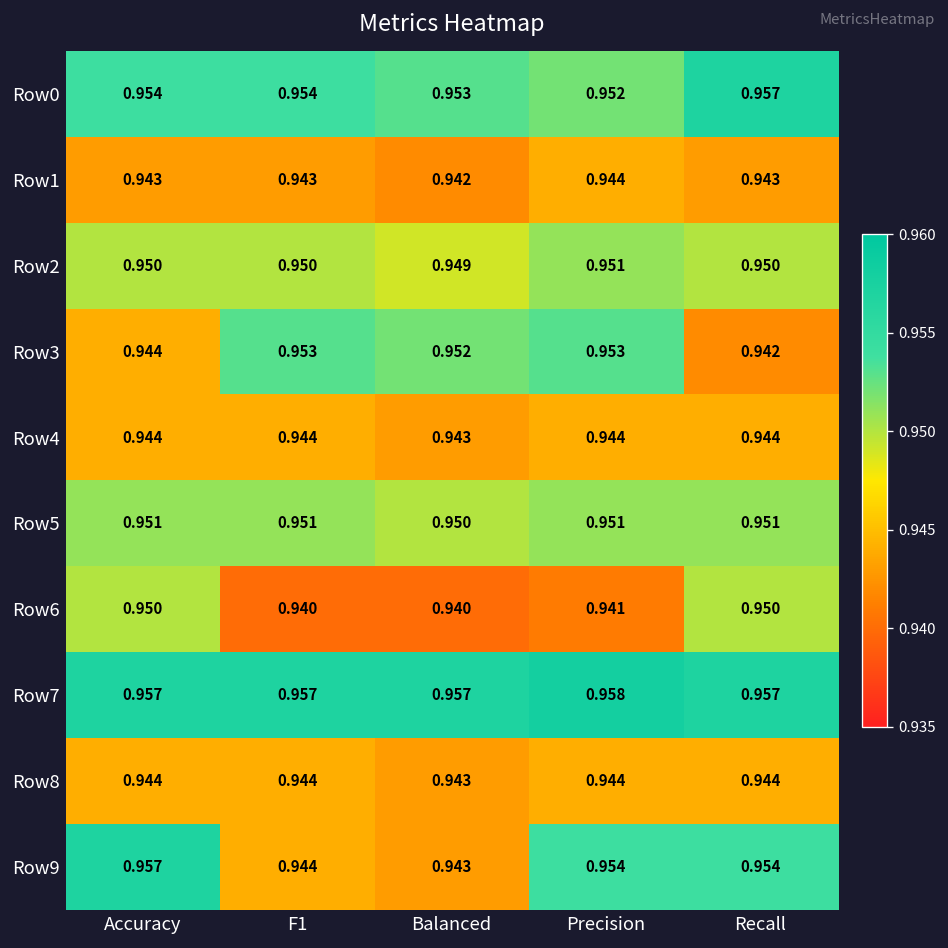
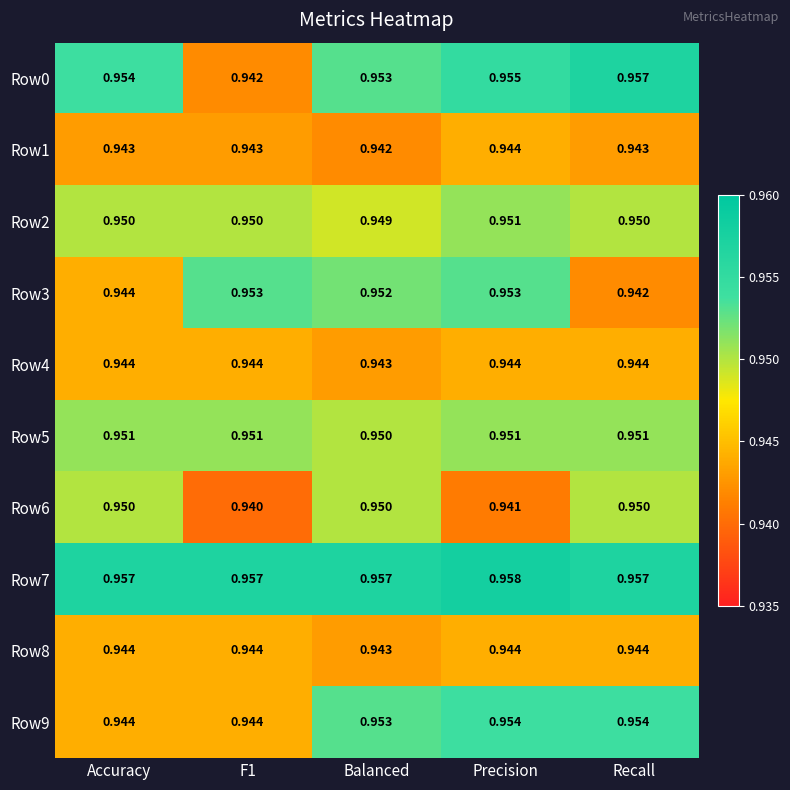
  {
    "Row0": {
      "Accuracy": 0.954,
-     "F1": 0.954,
+     "F1": 0.942,
      "Balanced": 0.953,
-     "Precision": 0.952,
+     "Precision": 0.955,
      "Recall": 0.957
    },
    "Row1": {
      "Accuracy": 0.943,
      "F1": 0.943,
      "Balanced": 0.942,
      "Precision": 0.944,
      "Recall": 0.943
    },
    "Row2": {
      "Accuracy": 0.950,
      "F1": 0.950,
      "Balanced": 0.949,
      "Precision": 0.951,
      "Recall": 0.950
    },
    "Row3": {
      "Accuracy": 0.944,
      "F1": 0.953,
      "Balanced": 0.952,
      "Precision": 0.953,
      "Recall": 0.942
    },
    "Row4": {
      "Accuracy": 0.944,
      "F1": 0.944,
      "Balanced": 0.943,
      "Precision": 0.944,
      "Recall": 0.944
    },
    "Row5": {
      "Accuracy": 0.951,
      "F1": 0.951,
      "Balanced": 0.950,
      "Precision": 0.951,
      "Recall": 0.951
    },
    "Row6": {
      "Accuracy": 0.950,
      "F1": 0.940,
-     "Balanced": 0.940,
+     "Balanced": 0.950,
      "Precision": 0.941,
      "Recall": 0.950
    },
    "Row7": {
      "Accuracy": 0.957,
      "F1": 0.957,
      "Balanced": 0.957,
      "Precision": 0.958,
      "Recall": 0.957
    },
    "Row8": {
      "Accuracy": 0.944,
      "F1": 0.944,
      "Balanced": 0.943,
      "Precision": 0.944,
      "Recall": 0.944
    },
    "Row9": {
-     "Accuracy": 0.957,
+     "Accuracy": 0.944,
      "F1": 0.944,
-     "Balanced": 0.943,
+     "Balanced": 0.953,
      "Precision": 0.954,
      "Recall": 0.954
    }
  }
